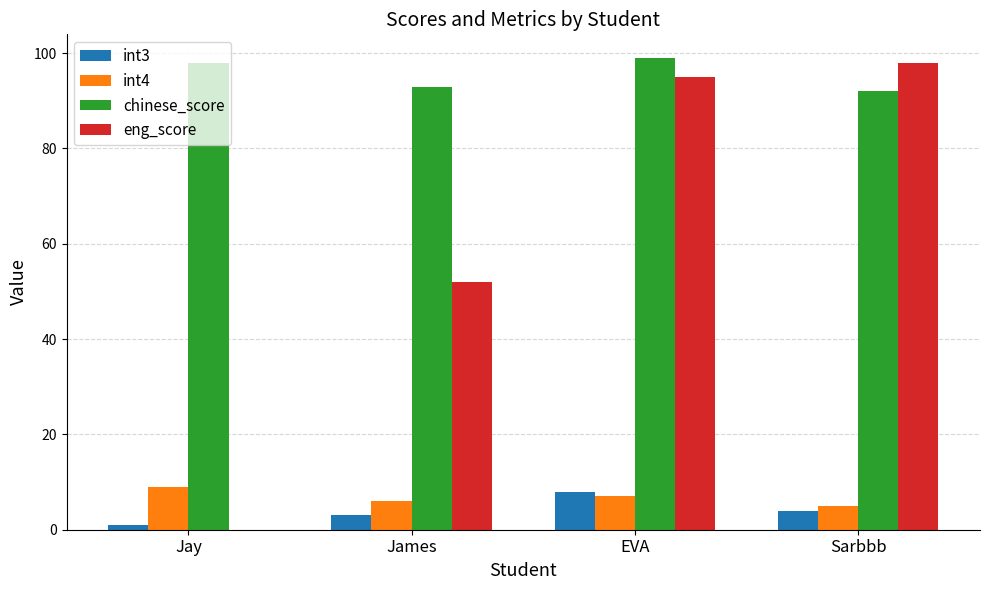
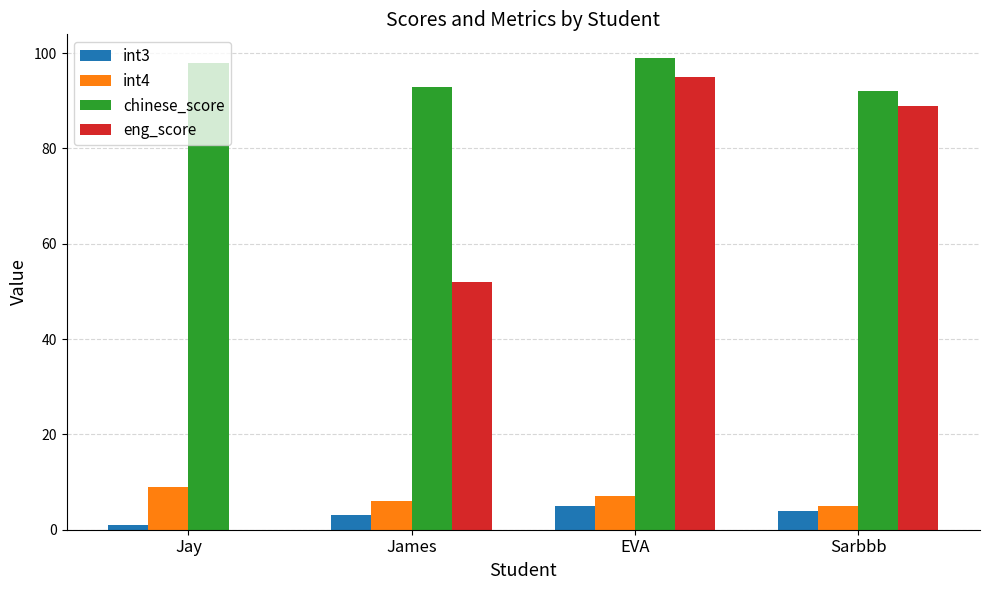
  {
    "int3": {
      "Jay": 1,
      "James": 3,
-     "EVA": 8,
+     "EVA": 5,
      "Sarbbb": 4
    },
    "int4": {
      "Jay": 9,
      "James": 6,
      "EVA": 7,
      "Sarbbb": 5
    },
    "chinese_score": {
      "James": 93,
      "EVA": 99,
      "Sarbbb": 92
    },
    "eng_score": {
      "Jay": 0,
      "James": 52,
      "EVA": 95,
-     "Sarbbb": 98
+     "Sarbbb": 89
    }
  }
